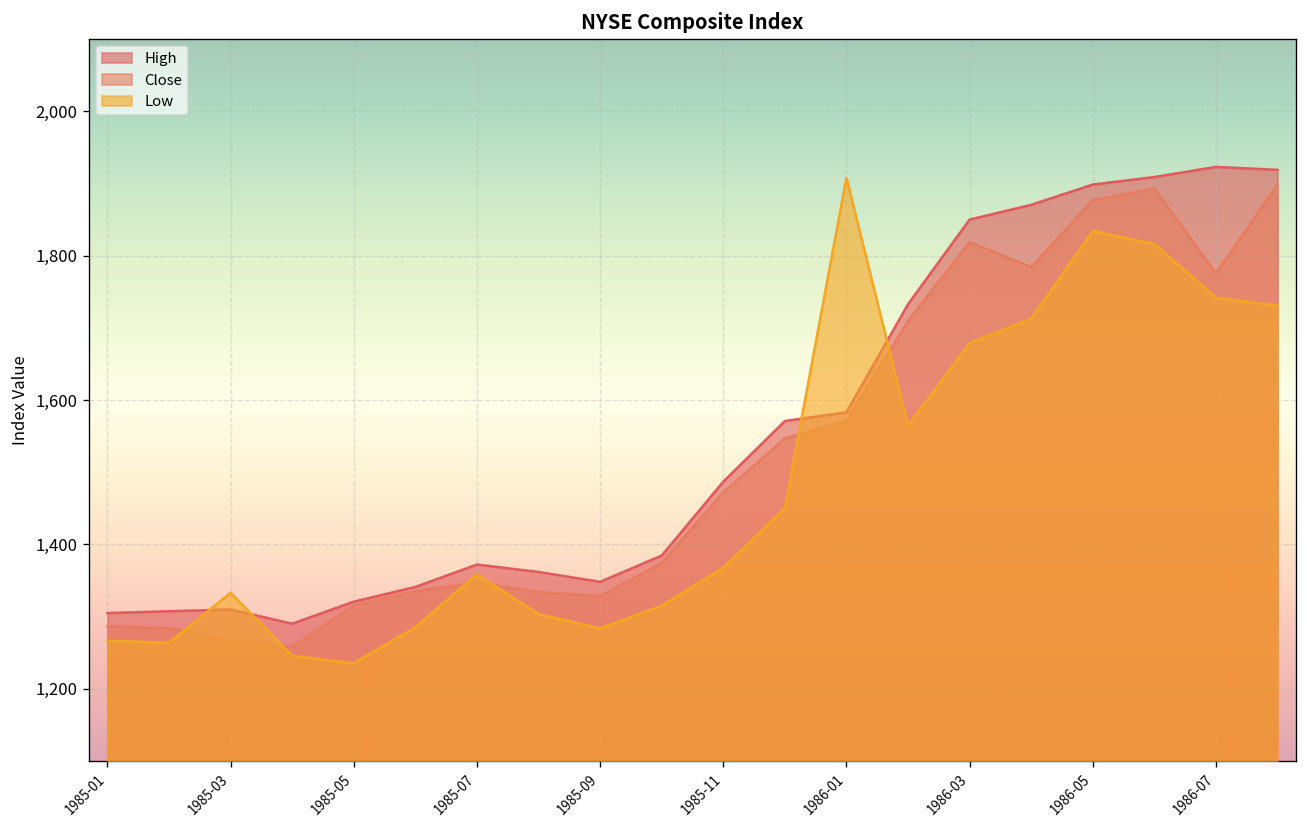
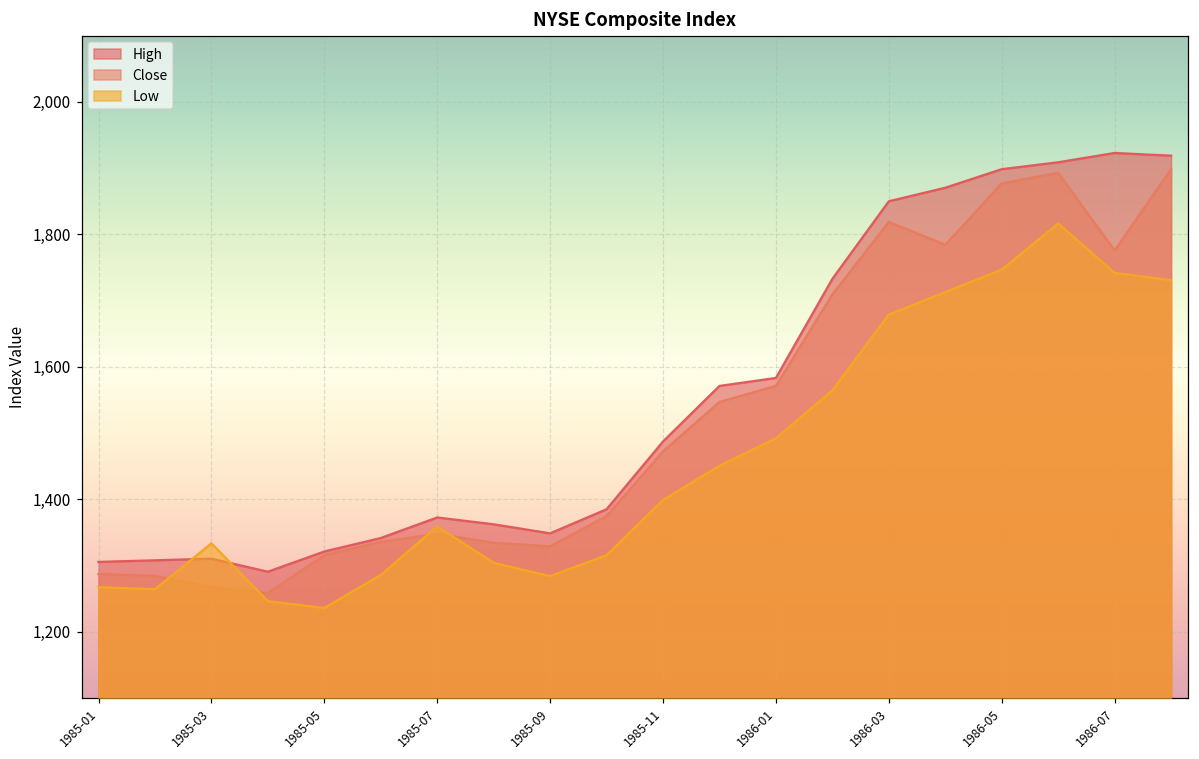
  {
    "Low": {
      "1985-01": "1,270",
      "1985-03": "1,330",
      "1985-05": "1,240",
      "1985-07": "1,360",
      "1985-09": "1,280",
-     "1985-11": "1,370",
-     "1986-01": "1,910",
+     "1985-11": "1,400",
+     "1986-01": "1,490",
      "1986-03": "1,680",
-     "1986-05": "1,830",
+     "1986-05": "1,750",
      "1986-07": "1,740"
    }
  }
